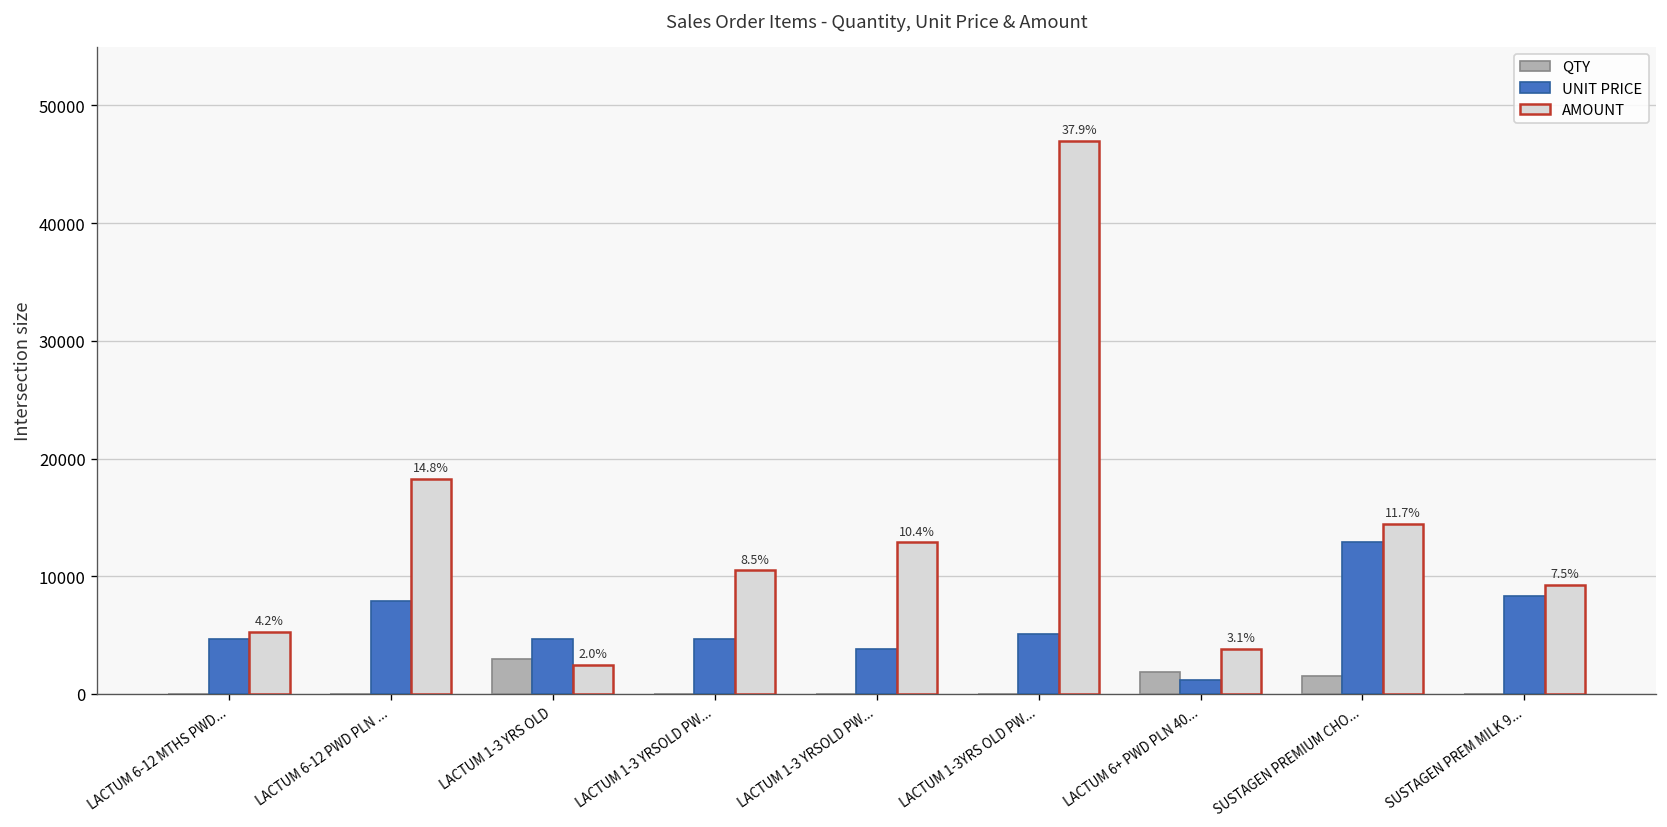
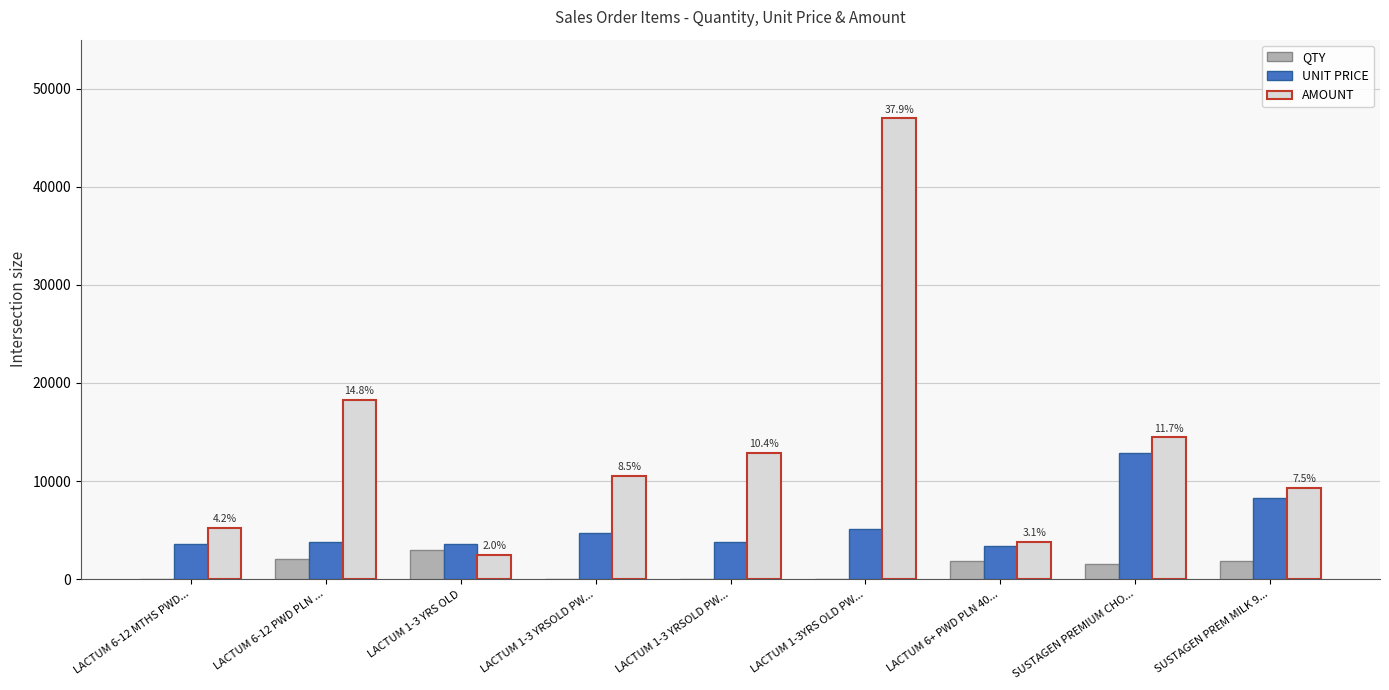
  {
    "QTY": {
-     "LACTUM 6-12 PWD PLN ...": 0,
+     "LACTUM 6-12 PWD PLN ...": 2000,
      "LACTUM 1-3 YRS OLD": 3000,
      "LACTUM 6+ PWD PLN 40...": 2000,
      "SUSTAGEN PREMIUM CHO...": 1000,
-     "SUSTAGEN PREM MILK 9...": 0
+     "SUSTAGEN PREM MILK 9...": 2000
    },
    "UNIT PRICE": {
-     "LACTUM 6-12 MTHS PWD...": 5000,
-     "LACTUM 6-12 PWD PLN ...": 8000,
-     "LACTUM 1-3 YRS OLD": 5000,
+     "LACTUM 6-12 MTHS PWD...": 4000,
+     "LACTUM 6-12 PWD PLN ...": 4000,
+     "LACTUM 1-3 YRS OLD": 4000,
      "LACTUM 1-3YRS OLD PW...": 5000,
-     "LACTUM 6+ PWD PLN 40...": 1000,
+     "LACTUM 6+ PWD PLN 40...": 3000,
      "SUSTAGEN PREMIUM CHO...": 13000,
      "SUSTAGEN PREM MILK 9...": 8000
    }
  }
